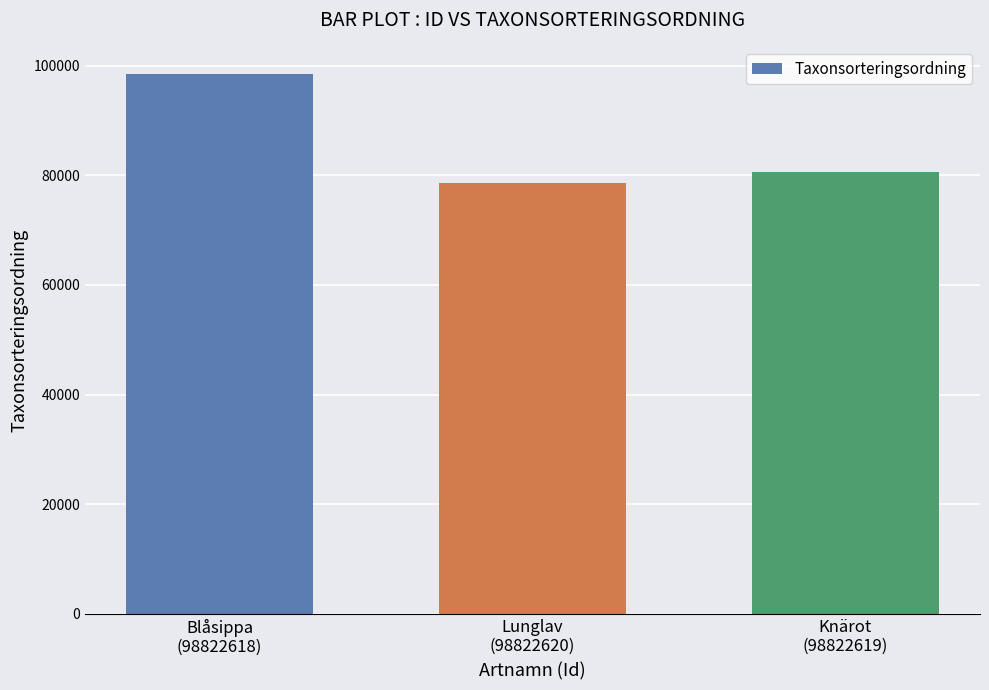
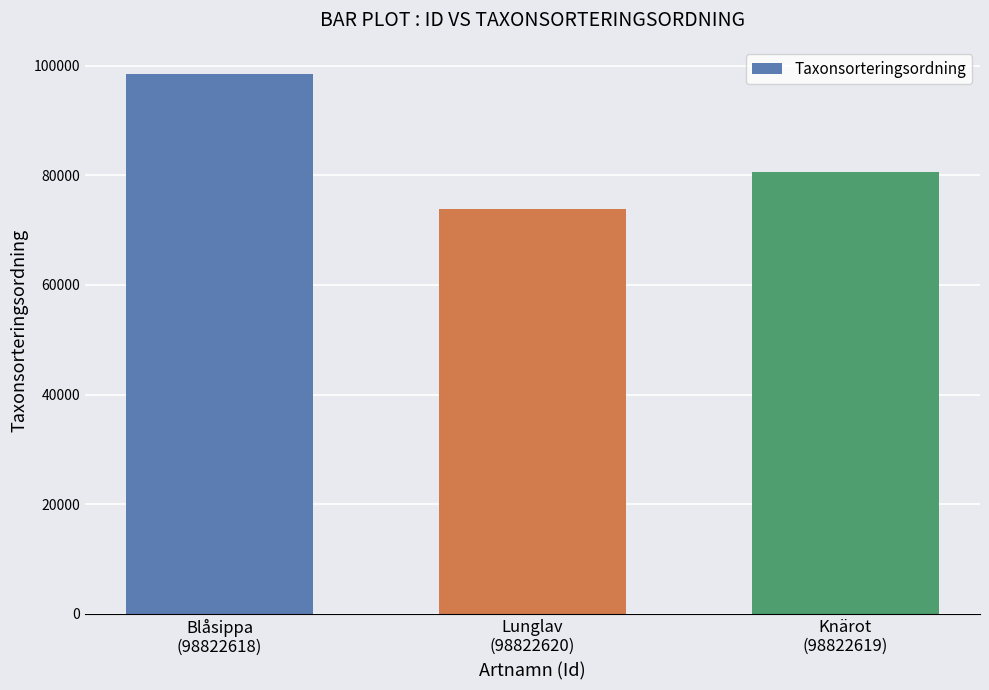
  {
    "Blåsippa (98822618)": 99000,
-   "Lunglav (98822620)": 79000,
+   "Lunglav (98822620)": 74000,
    "Knärot (98822619)": 81000
  }
